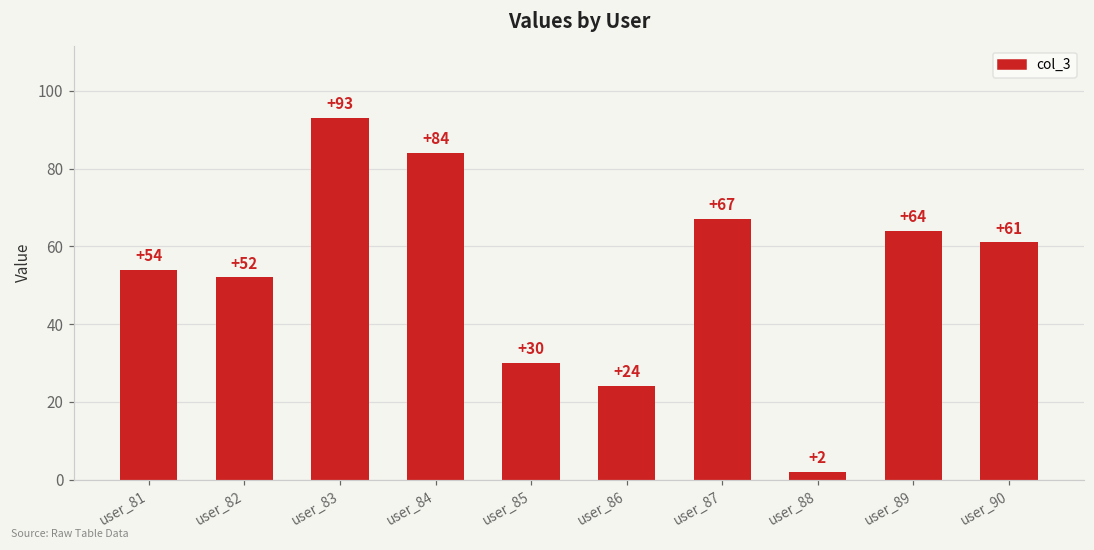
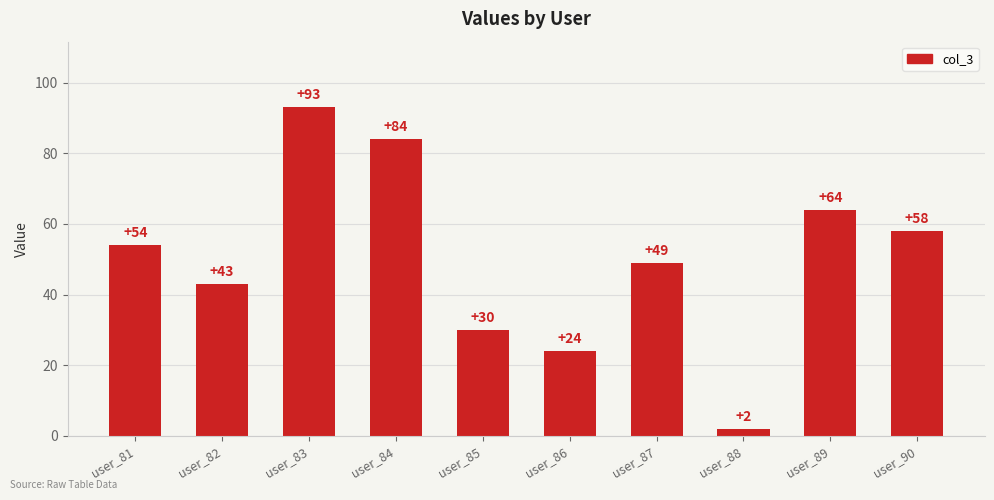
  {
    "user_81": "+54",
-   "user_82": "+52",
+   "user_82": "+43",
    "user_83": "+93",
    "user_84": "+84",
    "user_85": "+30",
    "user_86": "+24",
-   "user_87": "+67",
+   "user_87": "+49",
    "user_88": "+2",
    "user_89": "+64",
-   "user_90": "+61"
+   "user_90": "+58"
  }
